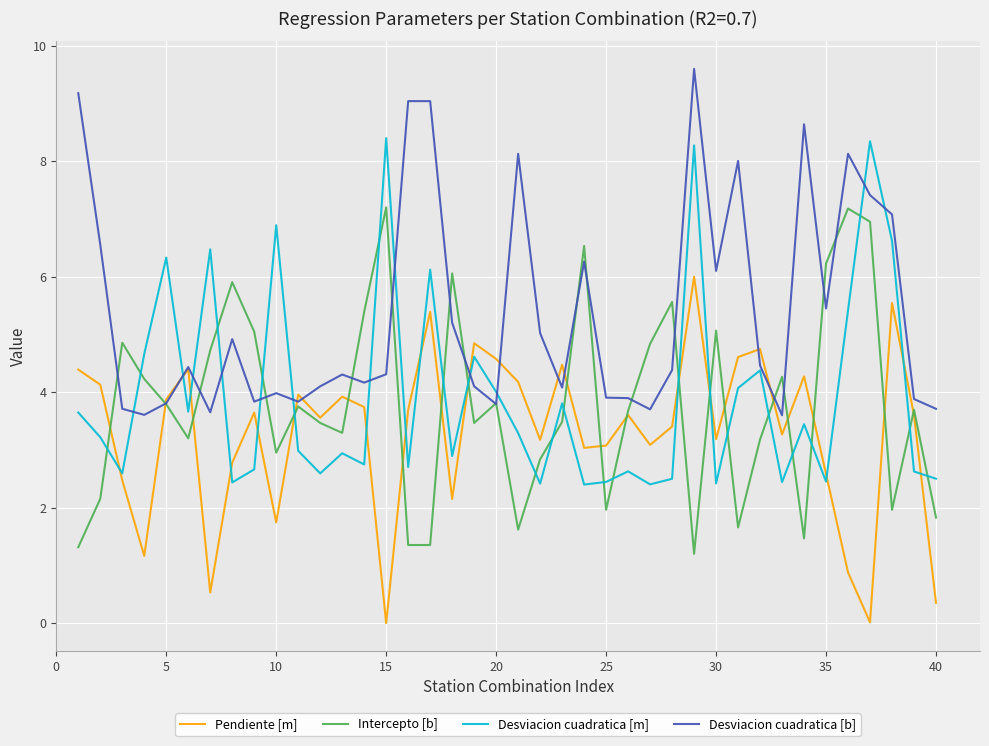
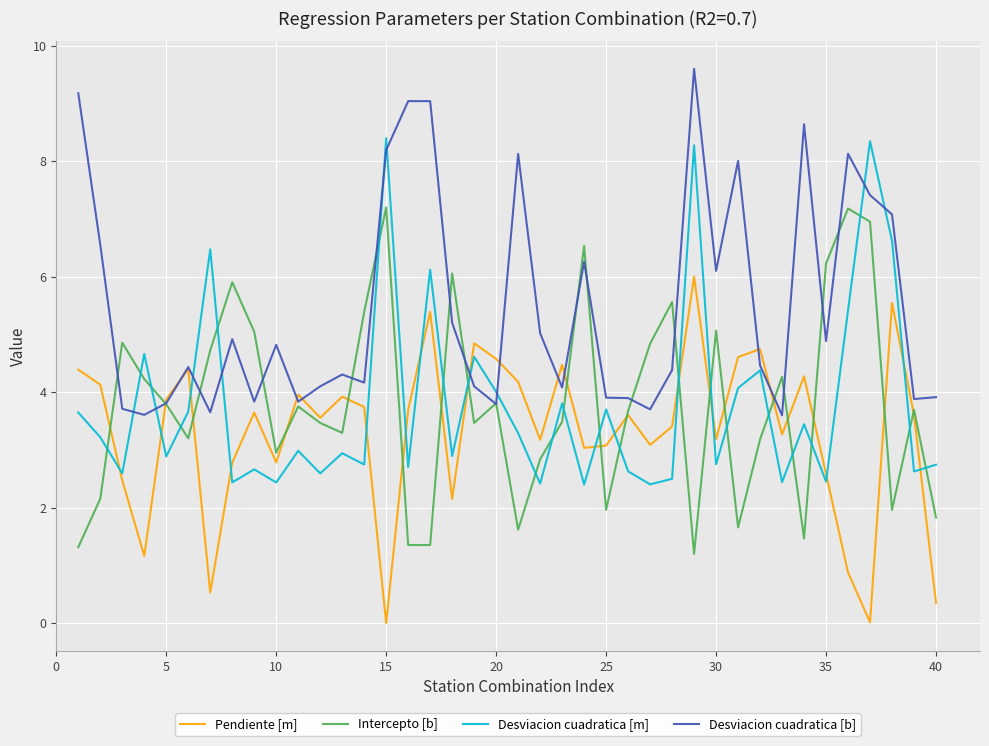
  {
    "Pendiente [m]": {
      "5": 3.9,
-     "10": 1.7,
+     "10": 2.8,
      "15": 0.0,
      "20": 4.6,
      "25": 3.1,
      "30": 3.2,
      "35": 2.6,
      "40": 0.4
    },
    "Intercepto [b]": {
      "10": 3.0,
      "15": 7.2,
      "25": 2.0,
      "30": 5.1,
      "35": 6.2,
      "40": 1.8
    },
    "Desviacion cuadratica [m]": {
-     "5": 6.3,
-     "10": 6.9,
+     "5": 2.9,
+     "10": 2.4,
      "15": 8.4,
      "20": 4.0,
-     "25": 2.4,
-     "30": 2.4,
+     "25": 3.7,
+     "30": 2.7,
      "35": 2.5,
-     "40": 2.5
+     "40": 2.7
    },
    "Desviacion cuadratica [b]": {
-     "10": 4.0,
-     "15": 4.3,
+     "10": 4.8,
+     "15": 8.2,
      "25": 3.9,
      "30": 6.1,
-     "35": 5.5,
-     "40": 3.7
+     "35": 4.9,
+     "40": 3.9
    }
  }
